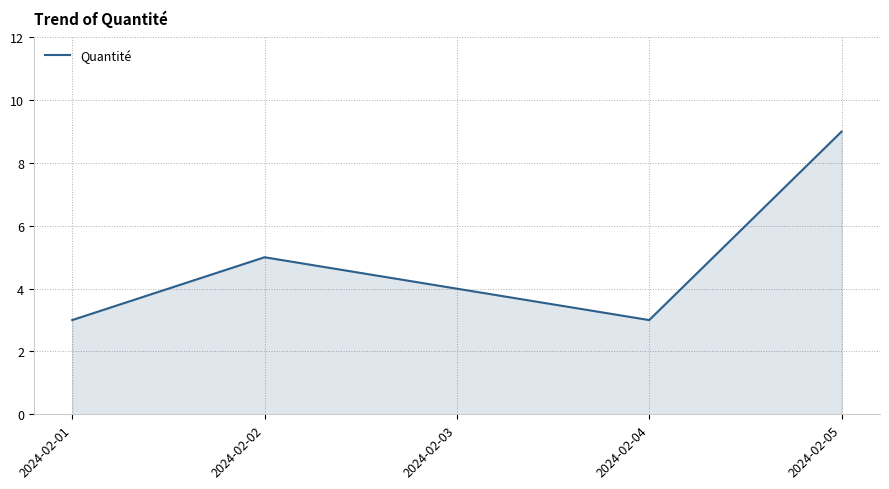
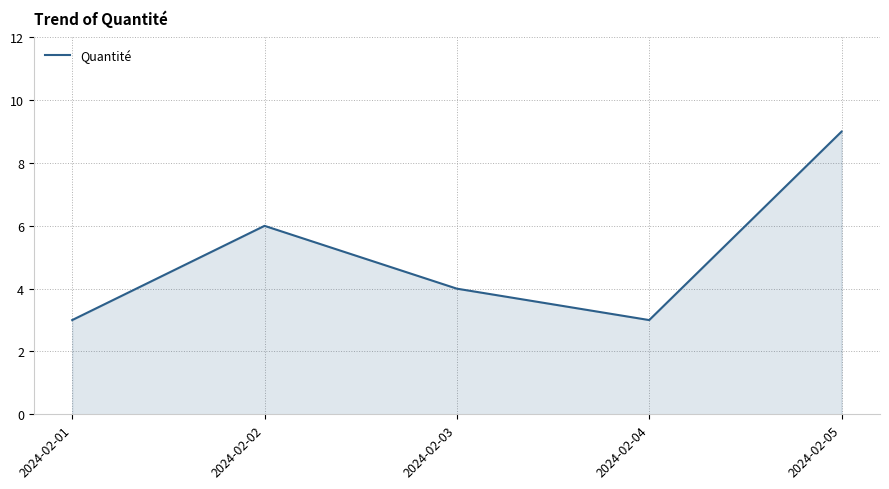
  {
    "2024-02-01": 3,
-   "2024-02-02": 5,
+   "2024-02-02": 6,
    "2024-02-03": 4,
    "2024-02-04": 3,
    "2024-02-05": 9
  }
